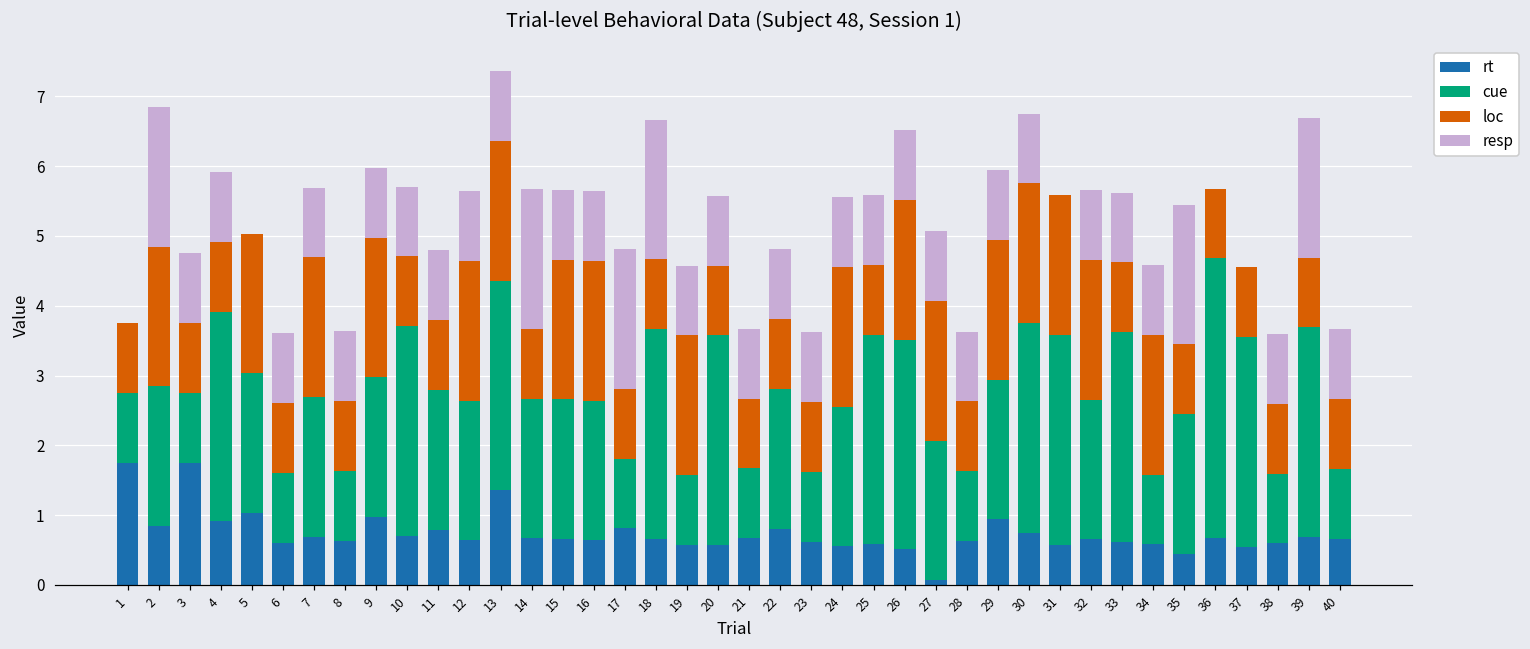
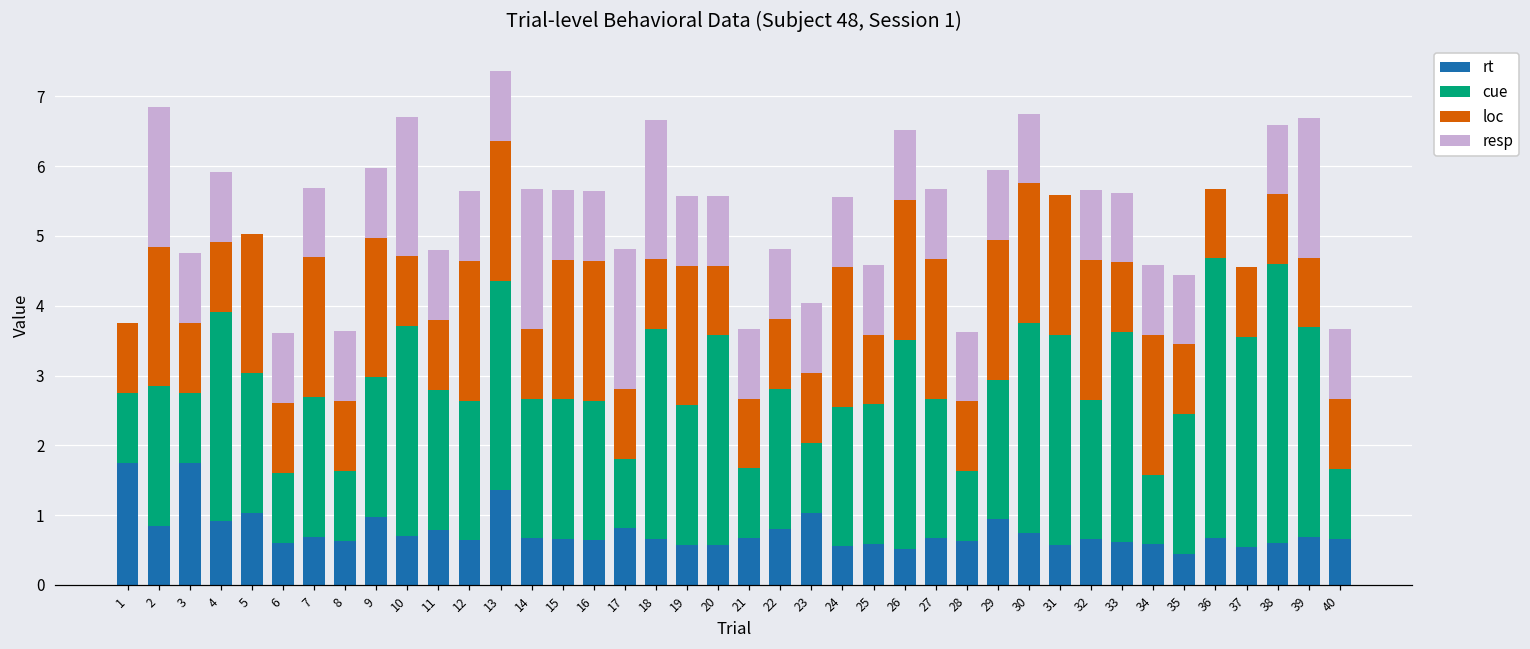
  {
    "rt": {
      "1": 1.8,
      "2": 0.8,
      "3": 1.8,
      "4": 0.9,
      "5": 1.0,
      "6": 0.6,
      "7": 0.7,
      "8": 0.6,
      "9": 1.0,
      "10": 0.7,
      "11": 0.8,
      "12": 0.6,
      "13": 1.4,
      "14": 0.7,
      "15": 0.7,
      "16": 0.6,
      "17": 0.8,
      "18": 0.7,
      "19": 0.6,
      "20": 0.6,
      "21": 0.7,
      "22": 0.8,
-     "23": 0.6,
+     "23": 1.0,
      "24": 0.6,
      "25": 0.6,
      "26": 0.5,
-     "27": 0.1,
+     "27": 0.7,
      "28": 0.6,
      "29": 0.9,
      "30": 0.8,
      "31": 0.6,
      "32": 0.7,
      "33": 0.6,
      "34": 0.6,
      "35": 0.4,
      "36": 0.7,
      "37": 0.6,
      "38": 0.6,
      "39": 0.7,
      "40": 0.7
    },
    "cue": {
      "1": 1,
      "2": 2,
      "3": 1,
      "4": 3,
      "5": 2,
      "6": 1,
      "7": 2,
      "8": 1,
      "9": 2,
      "10": 3,
      "11": 2,
      "12": 2,
      "13": 3,
      "14": 2,
      "15": 2,
      "16": 2,
      "17": 1,
      "18": 3,
-     "19": 1,
+     "19": 2,
      "20": 3,
      "21": 1,
      "22": 2,
      "23": 1,
      "24": 2,
-     "25": 3,
+     "25": 2,
      "26": 3,
      "27": 2,
      "28": 1,
      "29": 2,
      "30": 3,
      "31": 3,
      "32": 2,
      "33": 3,
      "34": 1,
      "35": 2,
      "36": 4,
      "37": 3,
-     "38": 1,
+     "38": 4,
      "39": 3,
      "40": 1
    },
    "loc": {
      "1": 1.0,
      "2": 2.0,
      "3": 1.0,
      "4": 1.0,
      "5": 2.0,
      "6": 1.0,
      "7": 2.0,
      "8": 1.0,
      "9": 2.0,
      "10": 1.0,
      "11": 1.0,
      "12": 2.0,
      "13": 2.0,
      "14": 1.0,
      "15": 2.0,
      "16": 2.0,
      "17": 1.0,
      "18": 1.0,
      "19": 2.0,
      "20": 1.0,
      "21": 1.0,
      "22": 1.0,
      "23": 1.0,
      "24": 2.0,
      "25": 1.0,
      "26": 2.0,
      "27": 2.0,
      "28": 1.0,
      "29": 2.0,
      "30": 2.0,
      "31": 2.0,
      "32": 2.0,
      "33": 1.0,
      "34": 2.0,
      "35": 1.0,
      "36": 1.0,
      "37": 1.0,
      "38": 1.0,
      "39": 1.0,
      "40": 1.0
    },
    "resp": {
      "1": 0,
      "2": 2,
      "3": 1,
      "4": 1,
      "5": 0,
      "6": 1,
      "7": 1,
      "8": 1,
      "9": 1,
-     "10": 1,
+     "10": 2,
      "11": 1,
      "12": 1,
      "13": 1,
      "14": 2,
      "15": 1,
      "16": 1,
      "17": 2,
      "18": 2,
      "19": 1,
      "20": 1,
      "21": 1,
      "22": 1,
      "23": 1,
      "24": 1,
      "25": 1,
      "26": 1,
      "27": 1,
      "28": 1,
      "29": 1,
      "30": 1,
      "31": 0,
      "32": 1,
      "33": 1,
      "34": 1,
-     "35": 2,
+     "35": 1,
      "36": 0,
      "37": 0,
      "38": 1,
      "39": 2,
      "40": 1
    }
  }
